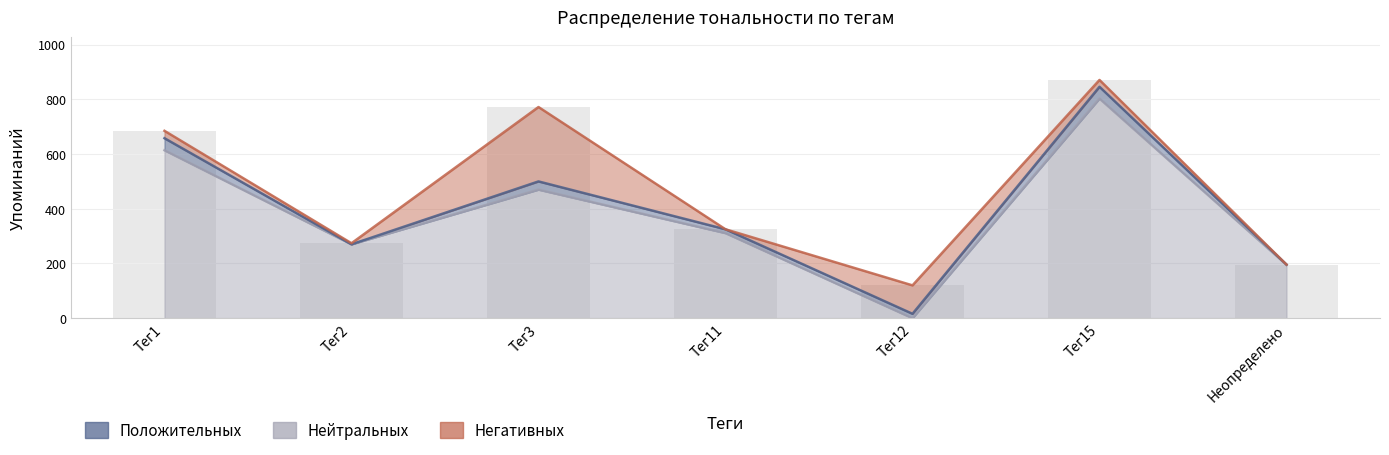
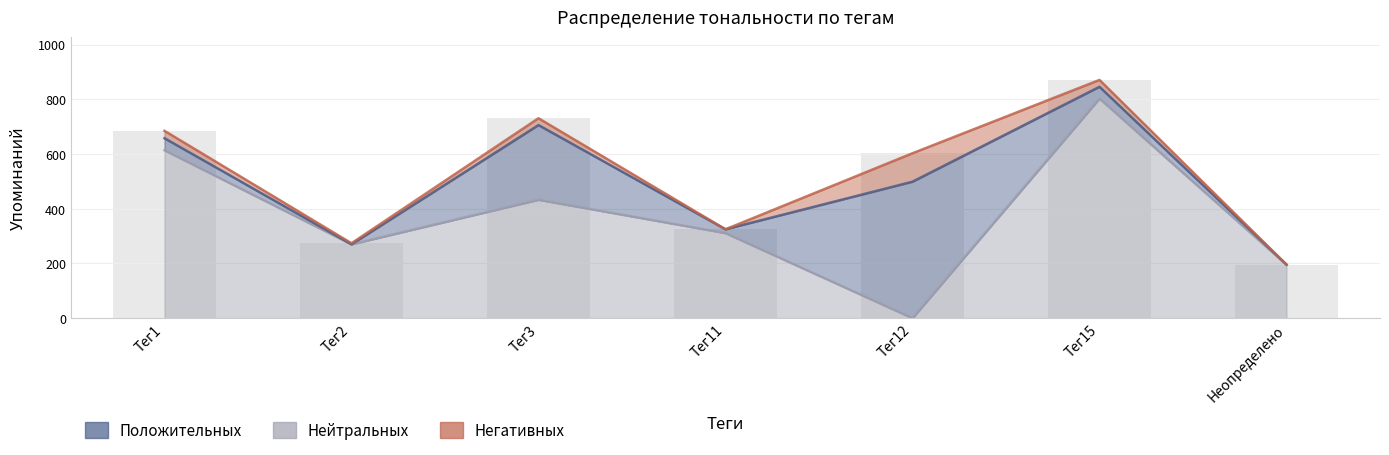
  {
    "Негативных": {
      "Тег1": 30,
      "Тег2": 270,
-     "Тег3": 270,
+     "Тег3": 30,
      "Тег11": 330,
      "Тег12": 100,
      "Тег15": 30,
      "Неопределено": 200
    },
    "Нейтральных": {
      "Тег1": 610,
-     "Тег3": 470,
+     "Тег3": 430,
      "Тег11": 310,
      "Тег12": 0,
      "Тег15": 800
    },
    "Положительных": {
      "Тег1": 40,
-     "Тег3": 30,
-     "Тег12": 20,
+     "Тег3": 270,
+     "Тег12": 500,
      "Тег15": 40
    }
  }
